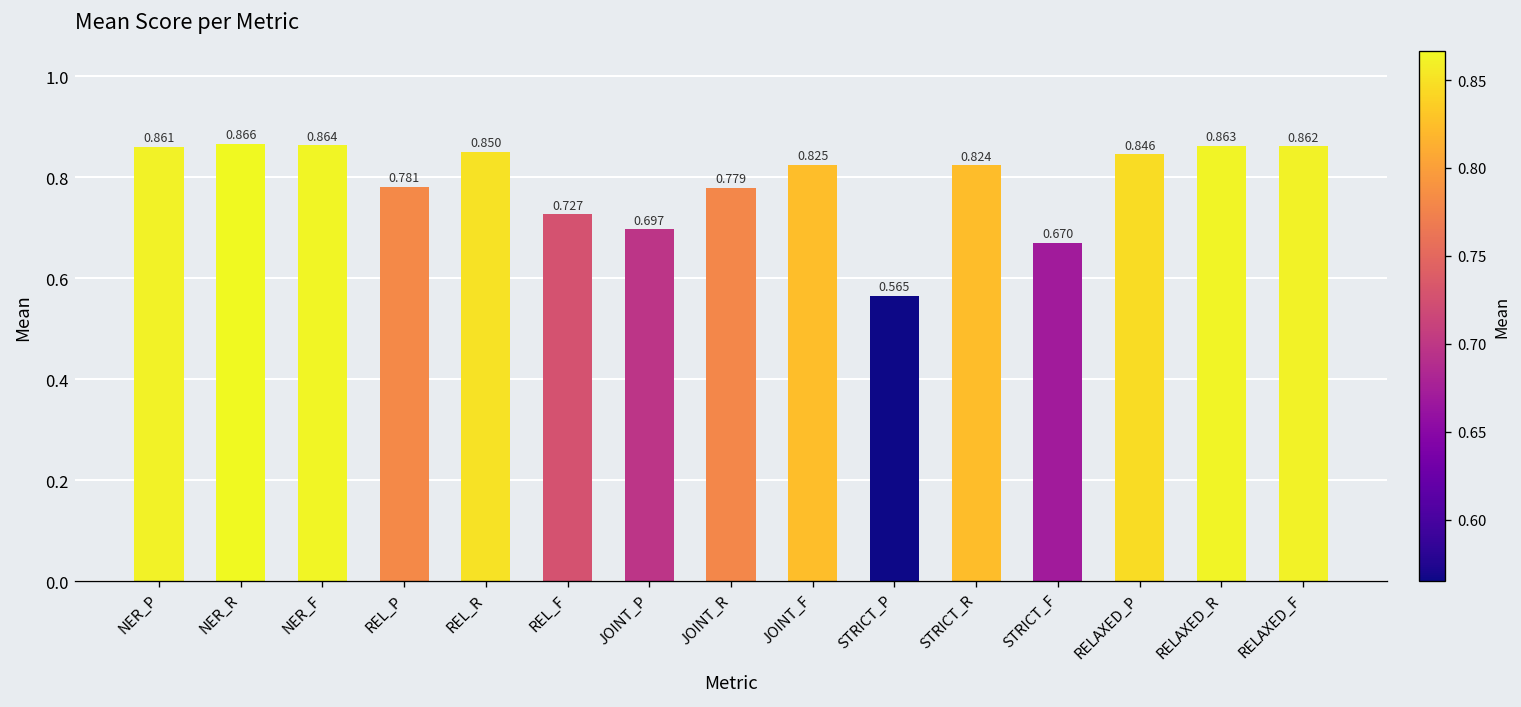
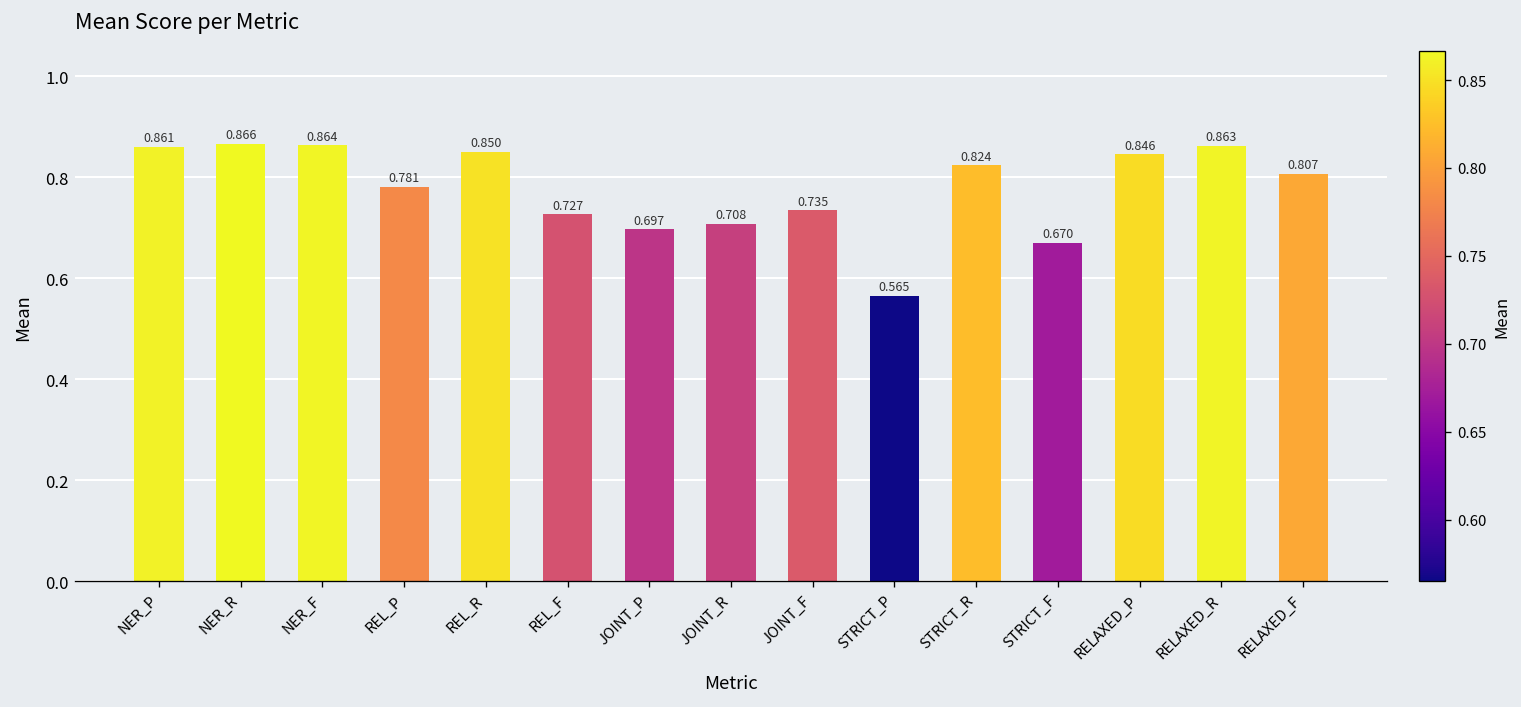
  {
    "NER_P": 0.861,
    "NER_R": 0.866,
    "NER_F": 0.864,
    "REL_P": 0.781,
    "REL_R": 0.850,
    "REL_F": 0.727,
    "JOINT_P": 0.697,
-   "JOINT_R": 0.779,
-   "JOINT_F": 0.825,
+   "JOINT_R": 0.708,
+   "JOINT_F": 0.735,
    "STRICT_P": 0.565,
    "STRICT_R": 0.824,
    "STRICT_F": 0.670,
    "RELAXED_P": 0.846,
    "RELAXED_R": 0.863,
-   "RELAXED_F": 0.862
+   "RELAXED_F": 0.807
  }
